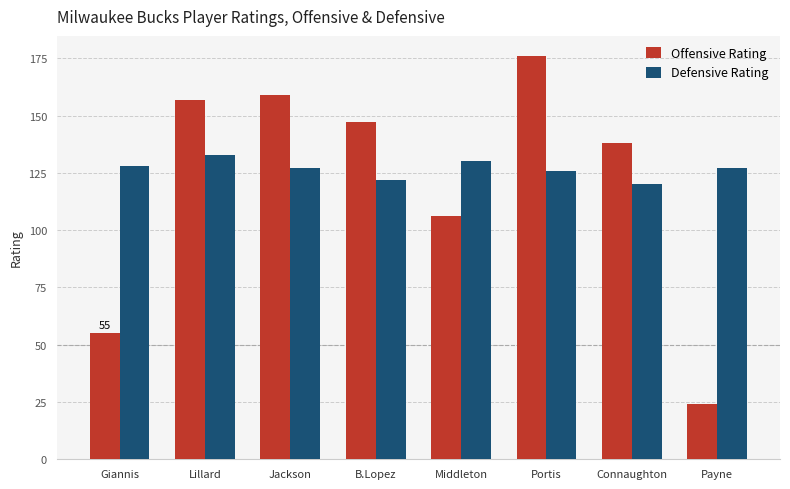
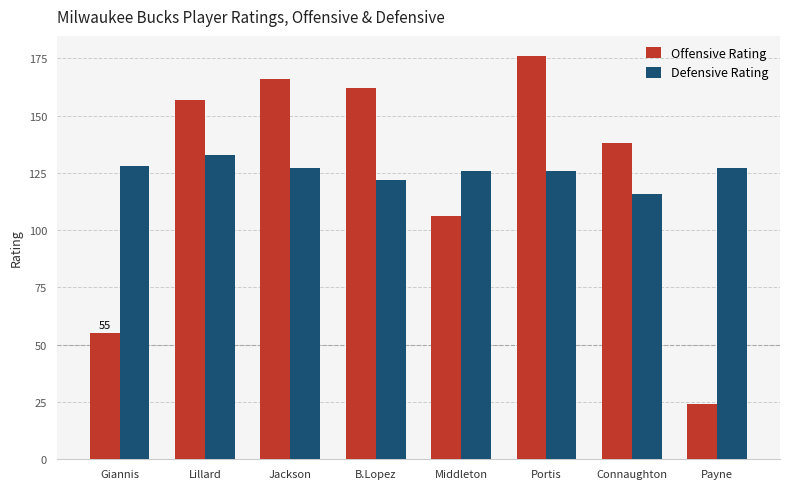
  {
    "Offensive Rating": {
      "Lillard": 157,
-     "Jackson": 159,
-     "B.Lopez": 147,
+     "Jackson": 166,
+     "B.Lopez": 162,
      "Middleton": 106,
      "Portis": 176,
      "Connaughton": 138,
      "Payne": 24
    },
    "Defensive Rating": {
      "Giannis": 128,
      "Lillard": 133,
      "Jackson": 127,
      "B.Lopez": 122,
-     "Middleton": 130,
+     "Middleton": 126,
      "Portis": 126,
-     "Connaughton": 120,
+     "Connaughton": 116,
      "Payne": 127
    }
  }
